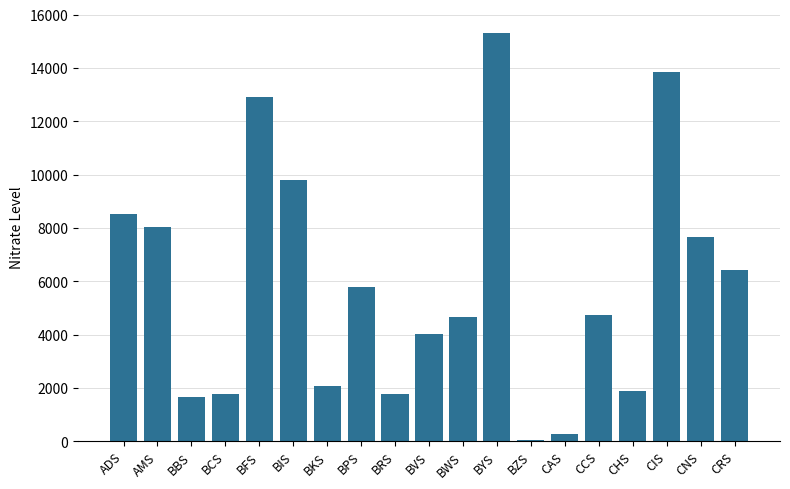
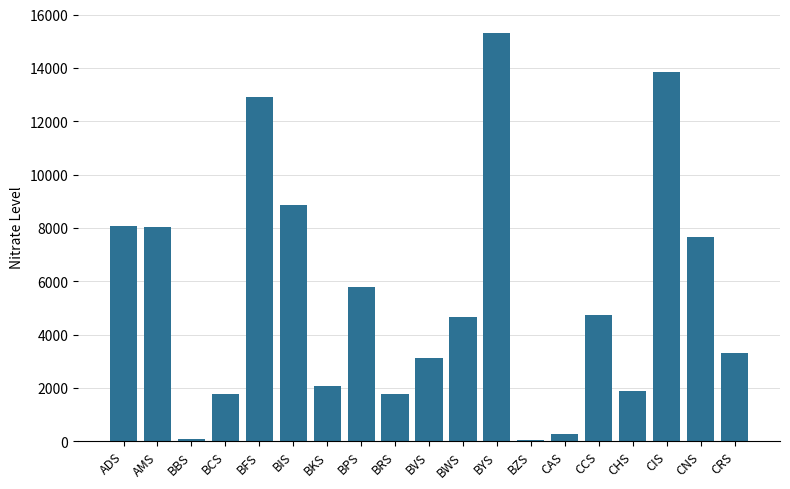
  {
-   "ADS": 8500,
+   "ADS": 8100,
    "AMS": 8000,
-   "BBS": 1600,
+   "BBS": 100,
    "BCS": 1800,
    "BFS": 12900,
-   "BIS": 9800,
+   "BIS": 8900,
    "BKS": 2100,
    "BPS": 5800,
    "BRS": 1800,
-   "BVS": 4000,
+   "BVS": 3100,
    "BWS": 4700,
    "BYS": 15300,
    "CAS": 300,
    "CCS": 4700,
    "CHS": 1900,
    "CIS": 13900,
    "CNS": 7700,
-   "CRS": 6400
+   "CRS": 3300
  }
